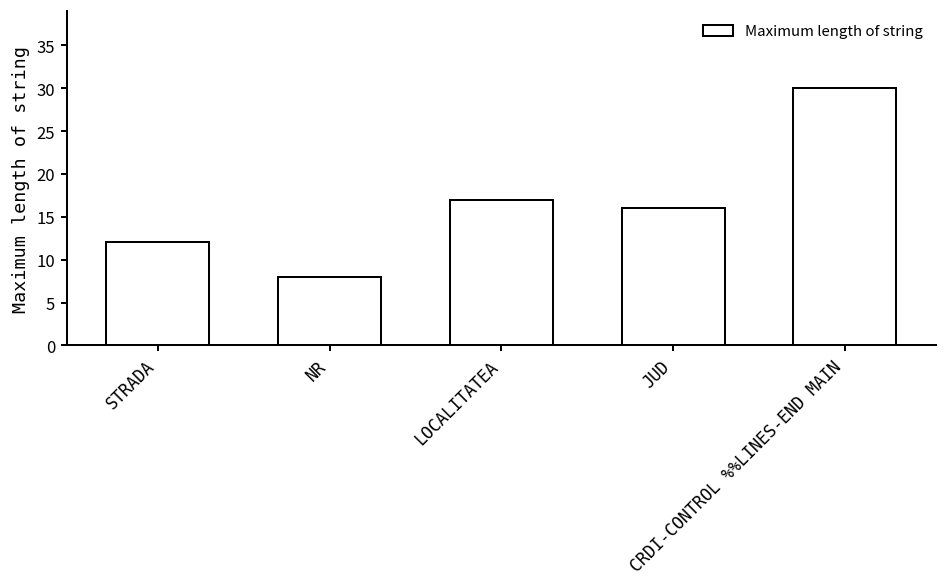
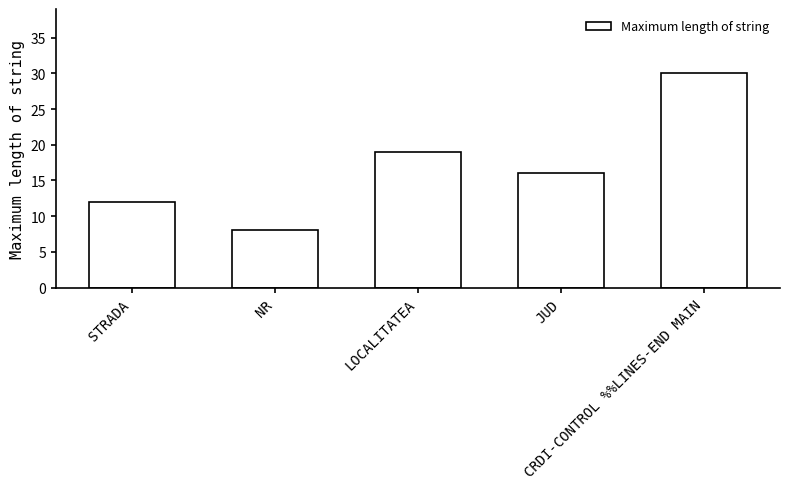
  {
    "STRADA": 12,
    "NR": 8,
-   "LOCALITATEA": 17,
+   "LOCALITATEA": 19,
    "JUD": 16,
    "CRDI-CONTROL %%LINES-END MAIN": 30
  }
